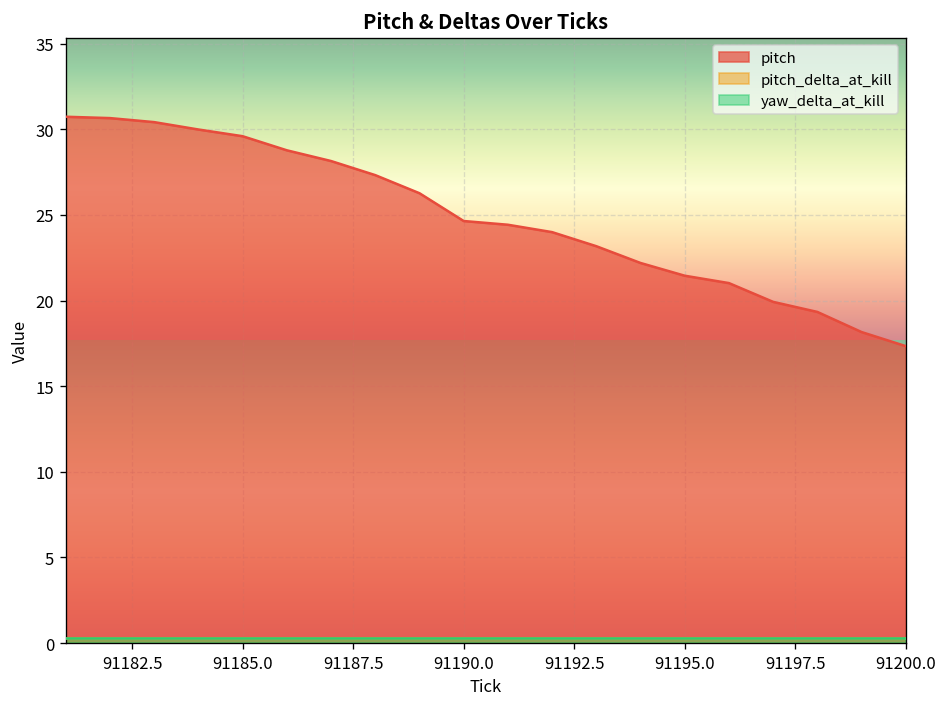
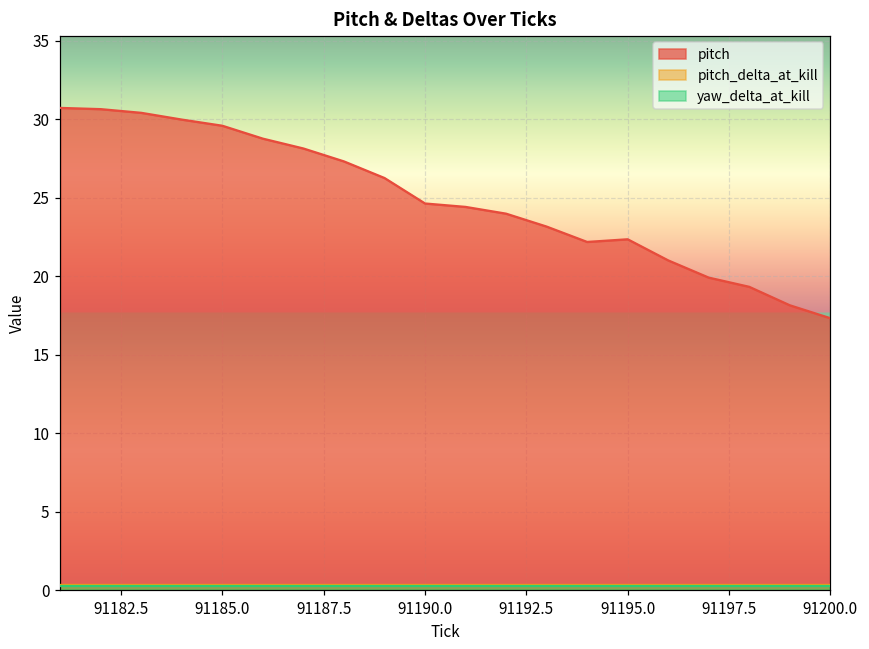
  {
    "pitch": {
      "91185.0": 29.6,
      "91190.0": 24.6,
-     "91195.0": 21.4,
+     "91195.0": 22.4,
      "91200.0": 17.3
    }
  }
